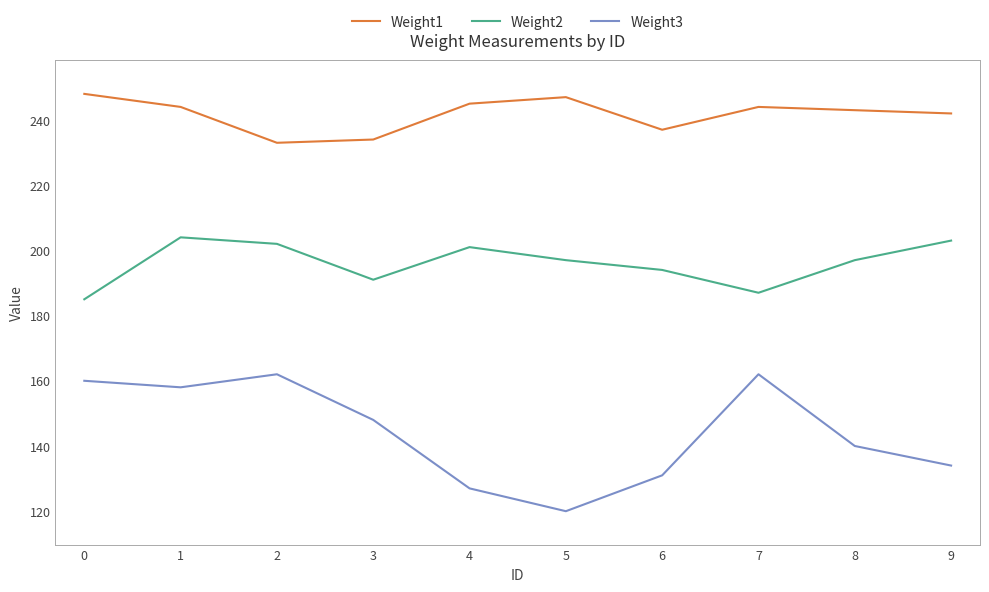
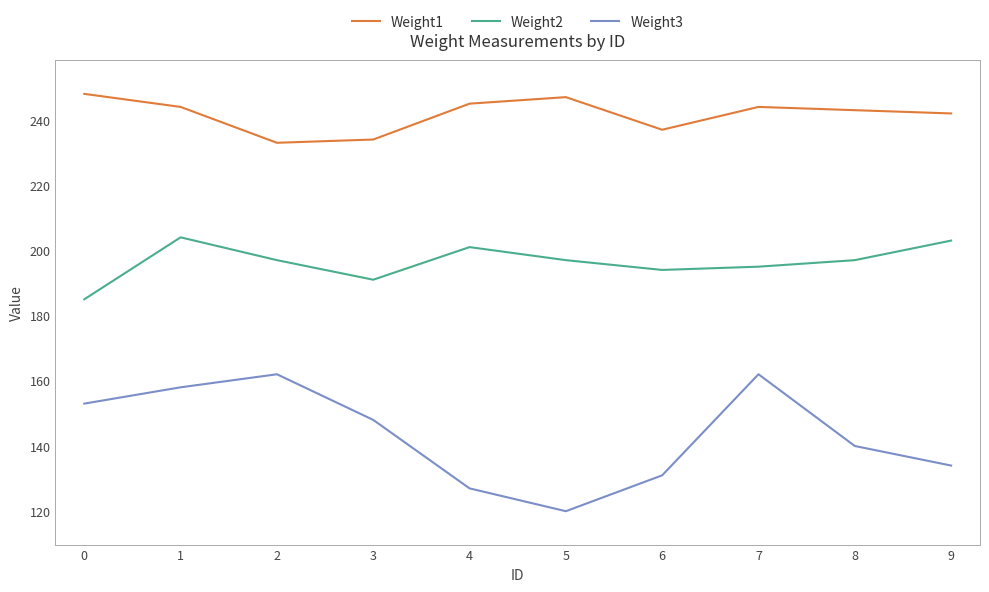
  {
    "Weight1": {
      "0": 248,
      "1": 244,
      "2": 233,
      "3": 234,
      "4": 245,
      "5": 247,
      "6": 237,
      "7": 244,
      "8": 243,
      "9": 242
    },
    "Weight2": {
      "0": 185,
      "1": 204,
-     "2": 202,
+     "2": 197,
      "3": 191,
      "4": 201,
      "5": 197,
      "6": 194,
-     "7": 187,
+     "7": 195,
      "8": 197,
      "9": 203
    },
    "Weight3": {
-     "0": 160,
+     "0": 153,
      "1": 158,
      "2": 162,
      "3": 148,
      "4": 127,
      "5": 120,
      "6": 131,
      "7": 162,
      "8": 140,
      "9": 134
    }
  }
